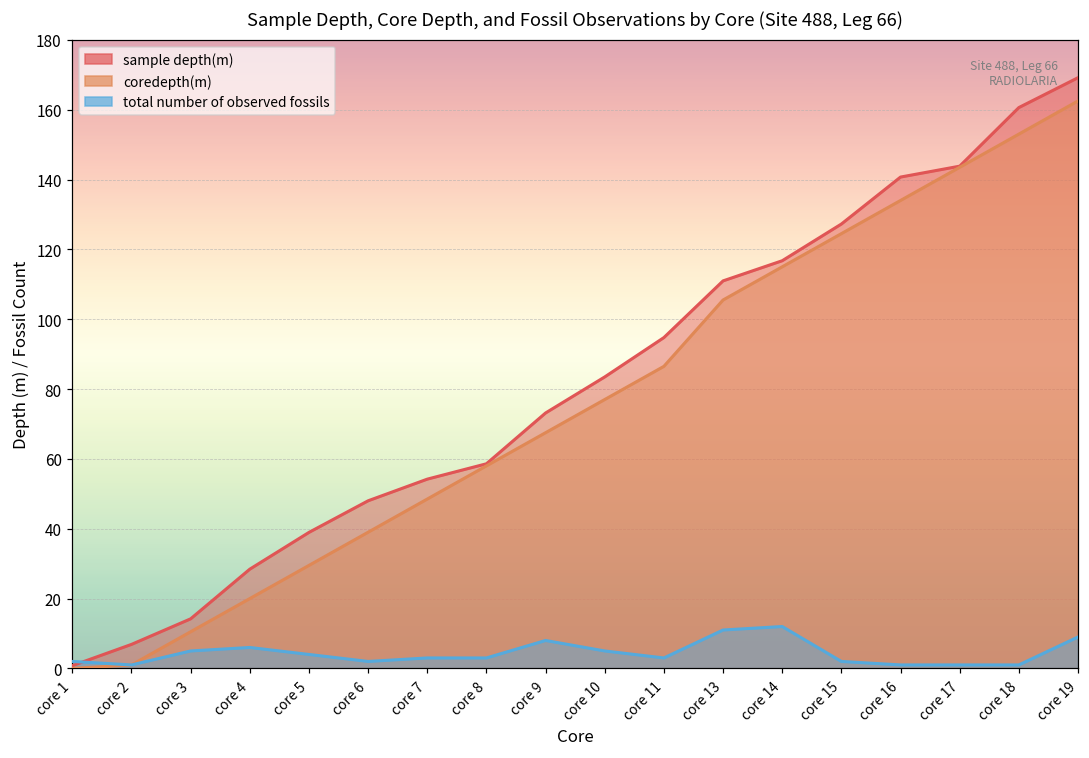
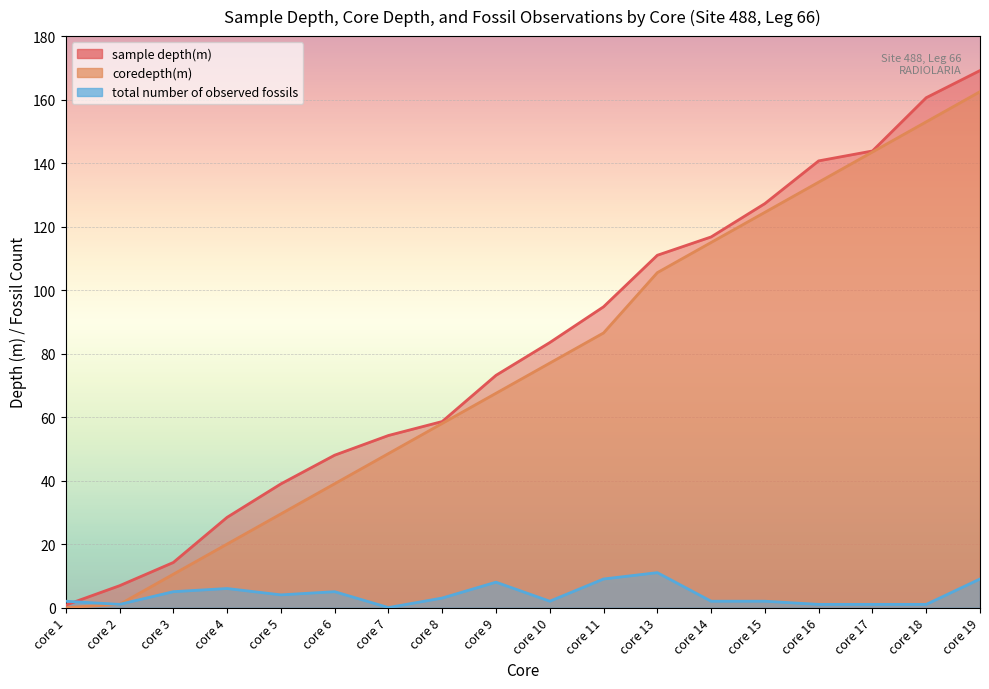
  {
    "total number of observed fossils": {
      "core 1": 2,
      "core 3": 5,
      "core 4": 6,
      "core 5": 4,
-     "core 6": 2,
-     "core 7": 3,
+     "core 6": 5,
+     "core 7": 0,
      "core 8": 3,
      "core 9": 8,
-     "core 10": 5,
-     "core 11": 3,
+     "core 10": 2,
+     "core 11": 9,
      "core 13": 11,
-     "core 14": 12,
+     "core 14": 2,
      "core 15": 2,
      "core 16": 1,
      "core 17": 1,
      "core 18": 1,
      "core 19": 9
    }
  }
